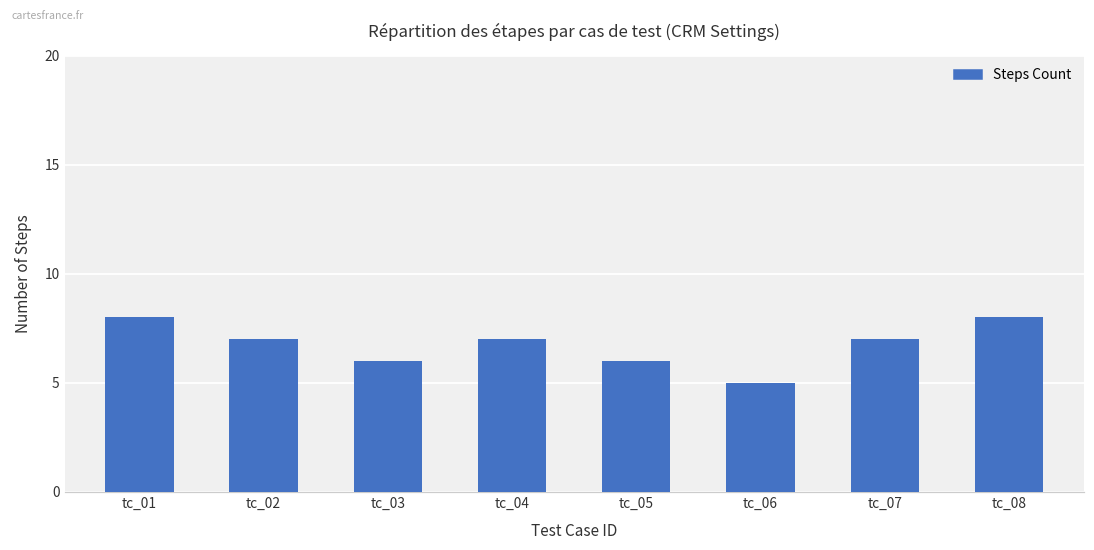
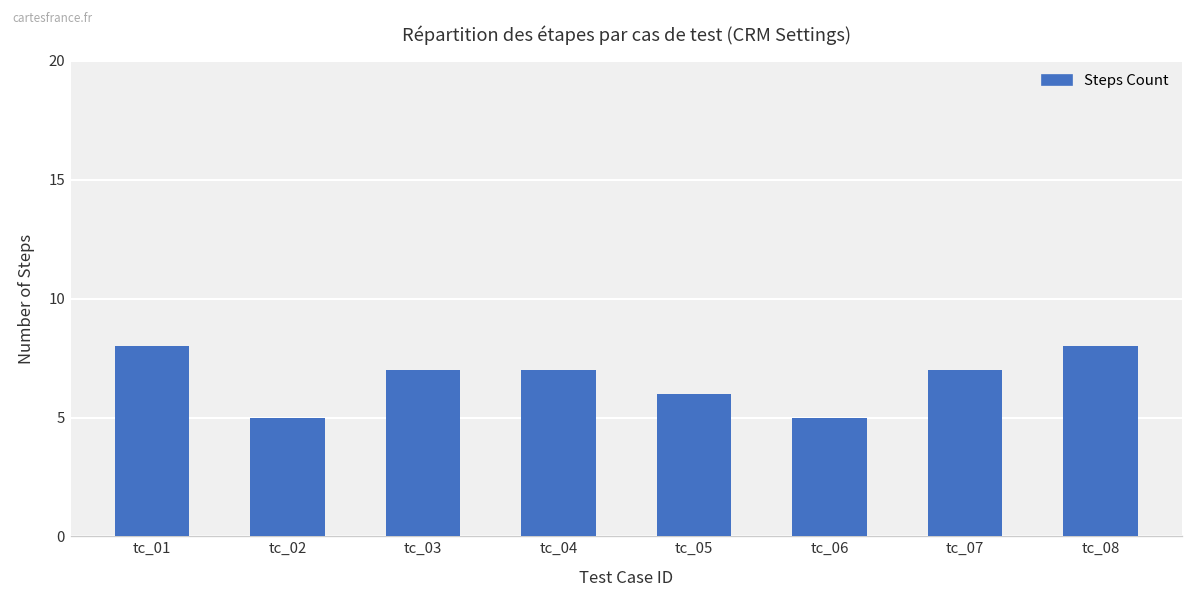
  {
    "tc_01": 8,
-   "tc_02": 7,
-   "tc_03": 6,
+   "tc_02": 5,
+   "tc_03": 7,
    "tc_04": 7,
    "tc_05": 6,
    "tc_06": 5,
    "tc_07": 7,
    "tc_08": 8
  }
